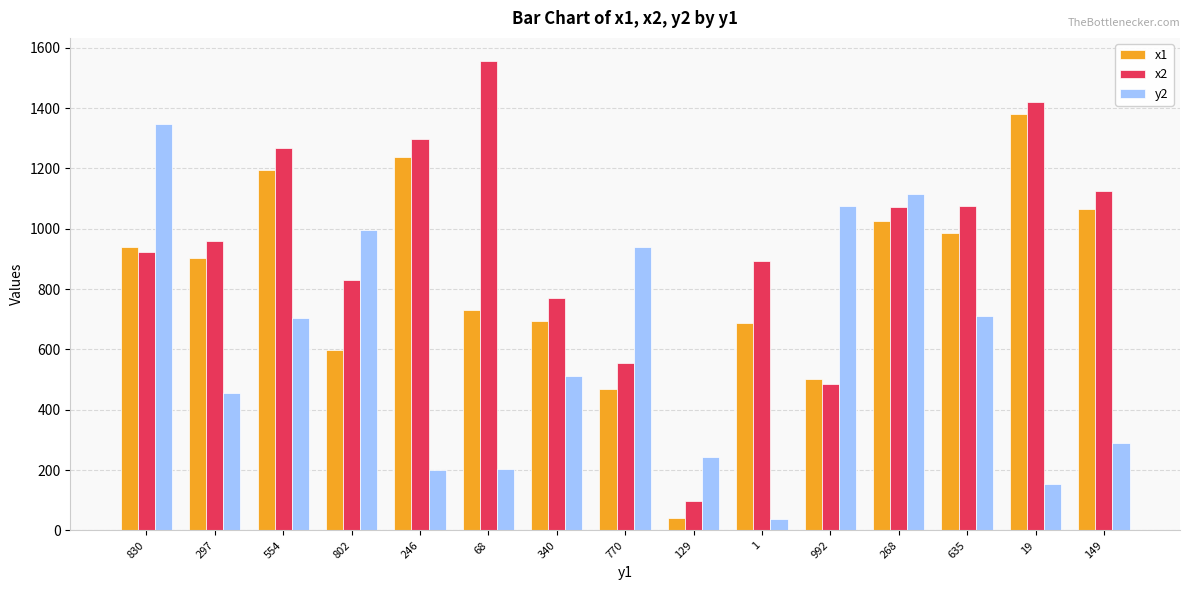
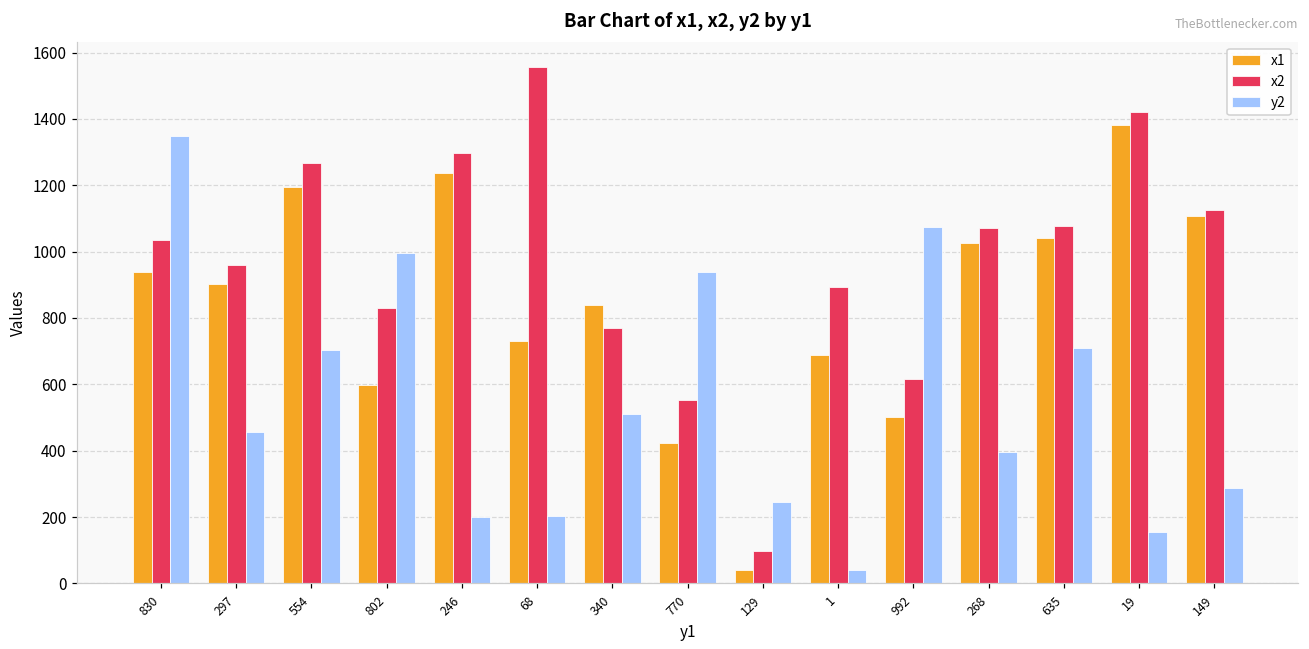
  {
    "x1": {
      "830": 940,
      "297": 900,
      "554": 1200,
      "802": 600,
      "246": 1240,
      "68": 730,
-     "340": 690,
-     "770": 470,
+     "340": 840,
+     "770": 420,
      "129": 40,
      "1": 690,
      "992": 500,
      "268": 1030,
-     "635": 990,
+     "635": 1040,
      "19": 1380,
-     "149": 1070
+     "149": 1110
    },
    "x2": {
-     "830": 920,
+     "830": 1040,
      "297": 960,
      "554": 1270,
      "802": 830,
      "246": 1300,
      "68": 1560,
      "340": 770,
      "770": 550,
      "129": 100,
      "1": 890,
-     "992": 490,
+     "992": 620,
      "268": 1070,
      "635": 1080,
      "19": 1420,
      "149": 1120
    },
    "y2": {
      "830": 1350,
      "297": 460,
      "554": 700,
      "802": 1000,
      "246": 200,
      "68": 200,
      "340": 510,
      "770": 940,
      "129": 240,
      "1": 40,
      "992": 1080,
-     "268": 1120,
+     "268": 400,
      "635": 710,
      "19": 160,
      "149": 290
    }
  }
